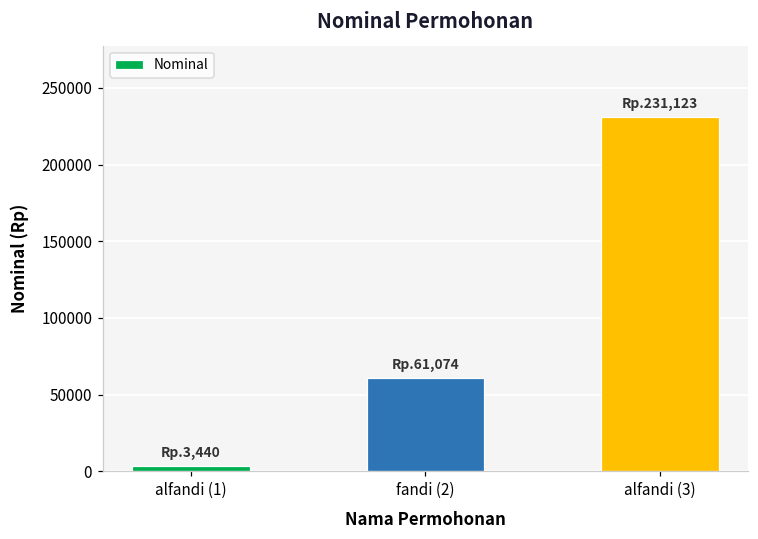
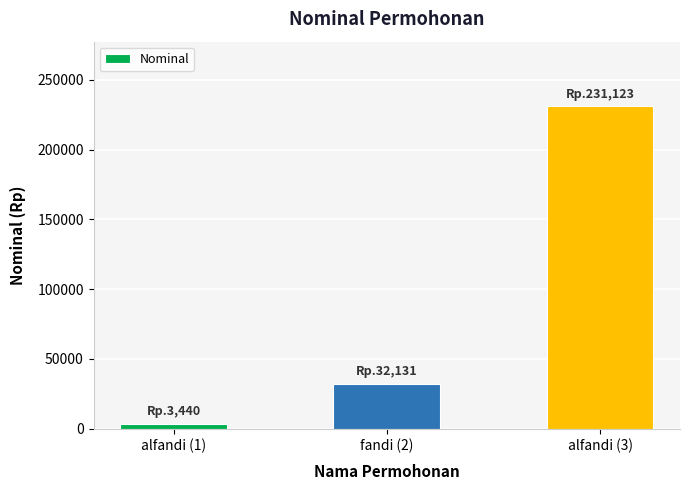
  {
    "alfandi (1)": "3,440",
-   "fandi (2)": "61,074",
+   "fandi (2)": "32,131",
    "alfandi (3)": "231,123"
  }
